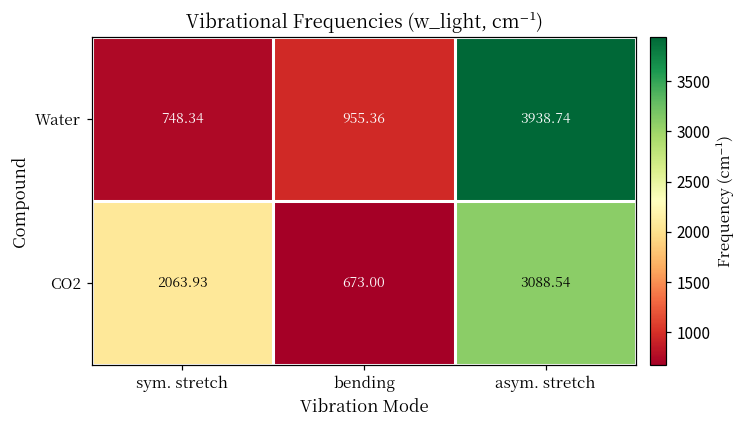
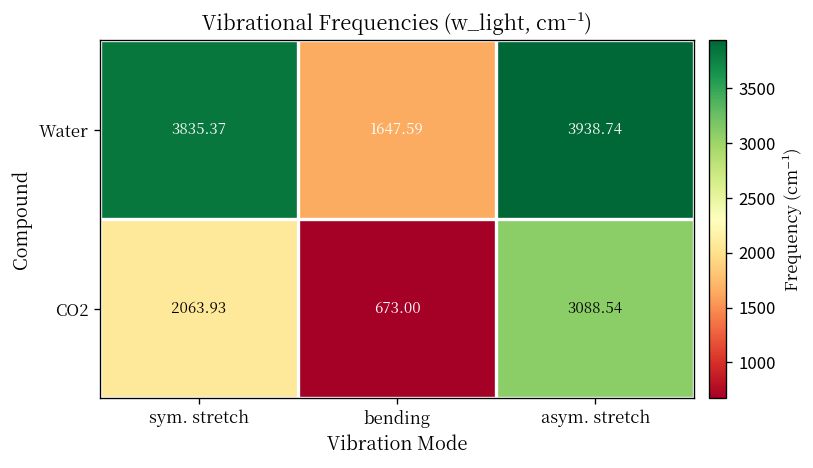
  {
    "Water": {
-     "sym. stretch": 748.34,
-     "bending": 955.36,
+     "sym. stretch": 3835.37,
+     "bending": 1647.59,
      "asym. stretch": 3938.74
    },
    "CO2": {
      "sym. stretch": 2063.93,
      "bending": 673.00,
      "asym. stretch": 3088.54
    }
  }
